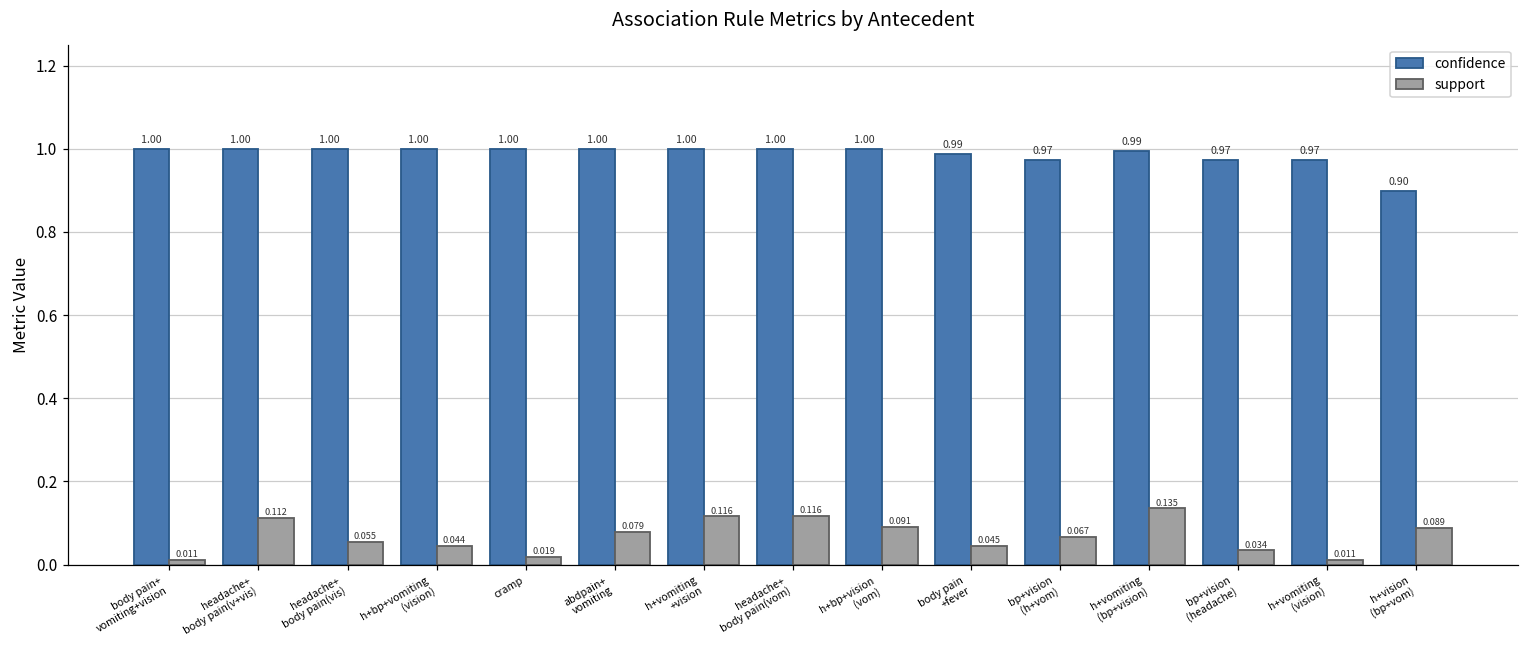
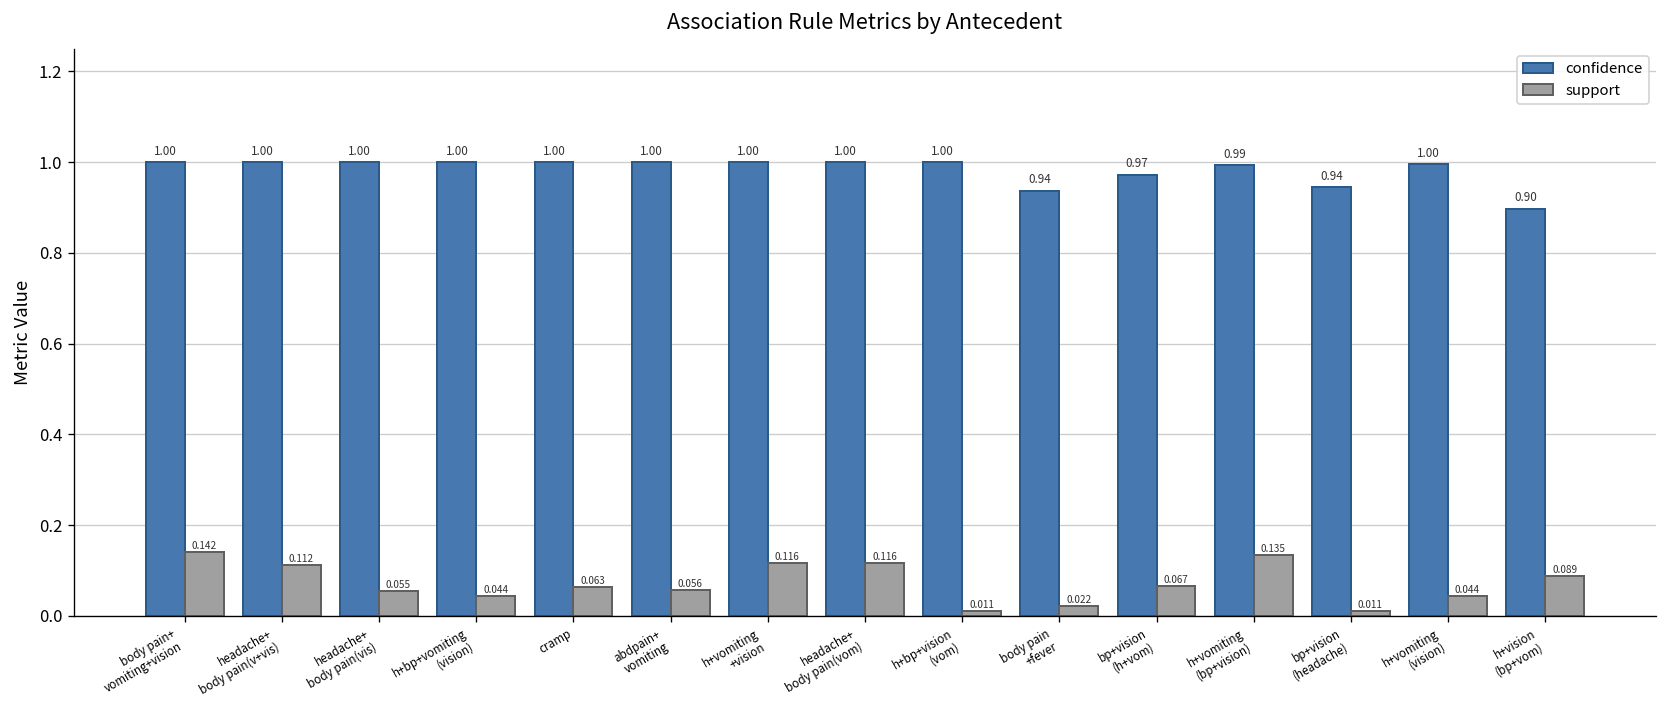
  {
    "confidence": {
      "body pain+ vomiting+vision": 1.00,
      "headache+ body pain(v+vis)": 1.00,
      "headache+ body pain(vis)": 1.00,
      "h+bp+vomiting (vision)": 1.00,
      "cramp": 1.00,
      "abdpain+ vomiting": 1.00,
      "h+vomiting +vision": 1.00,
      "headache+ body pain(vom)": 1.00,
      "h+bp+vision (vom)": 1.00,
-     "body pain +fever": 0.99,
+     "body pain +fever": 0.94,
      "bp+vision (h+vom)": 0.97,
      "h+vomiting (bp+vision)": 0.99,
-     "bp+vision (headache)": 0.97,
-     "h+vomiting (vision)": 0.97,
+     "bp+vision (headache)": 0.94,
+     "h+vomiting (vision)": 1.00,
      "h+vision (bp+vom)": 0.90
    },
    "support": {
-     "body pain+ vomiting+vision": 0.011,
+     "body pain+ vomiting+vision": 0.142,
      "headache+ body pain(v+vis)": 0.112,
      "headache+ body pain(vis)": 0.055,
      "h+bp+vomiting (vision)": 0.044,
-     "cramp": 0.019,
-     "abdpain+ vomiting": 0.079,
+     "cramp": 0.063,
+     "abdpain+ vomiting": 0.056,
      "h+vomiting +vision": 0.116,
      "headache+ body pain(vom)": 0.116,
-     "h+bp+vision (vom)": 0.091,
-     "body pain +fever": 0.045,
+     "h+bp+vision (vom)": 0.011,
+     "body pain +fever": 0.022,
      "bp+vision (h+vom)": 0.067,
      "h+vomiting (bp+vision)": 0.135,
-     "bp+vision (headache)": 0.034,
-     "h+vomiting (vision)": 0.011,
+     "bp+vision (headache)": 0.011,
+     "h+vomiting (vision)": 0.044,
      "h+vision (bp+vom)": 0.089
    }
  }
